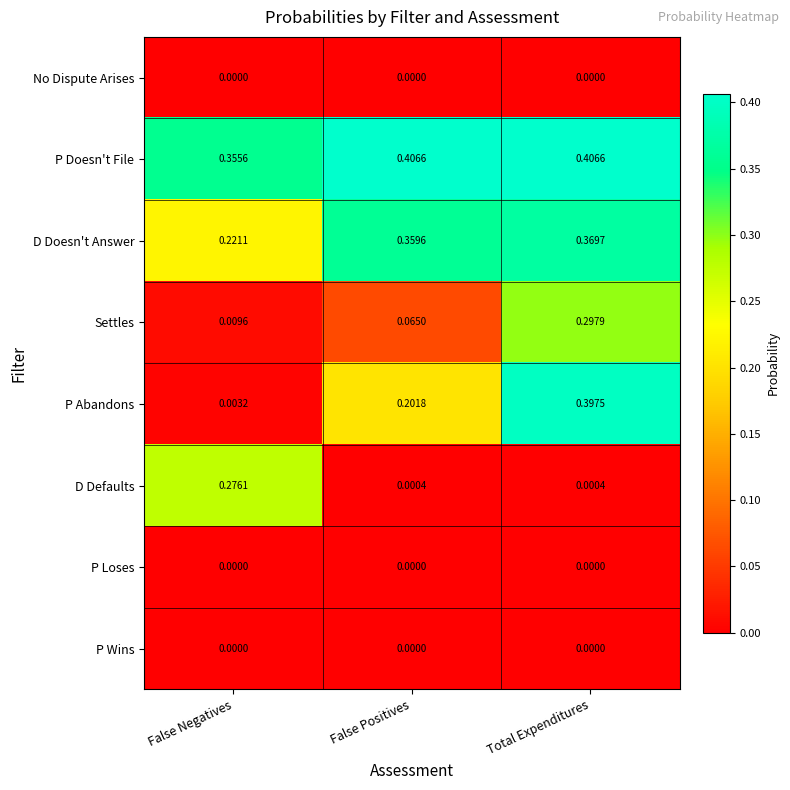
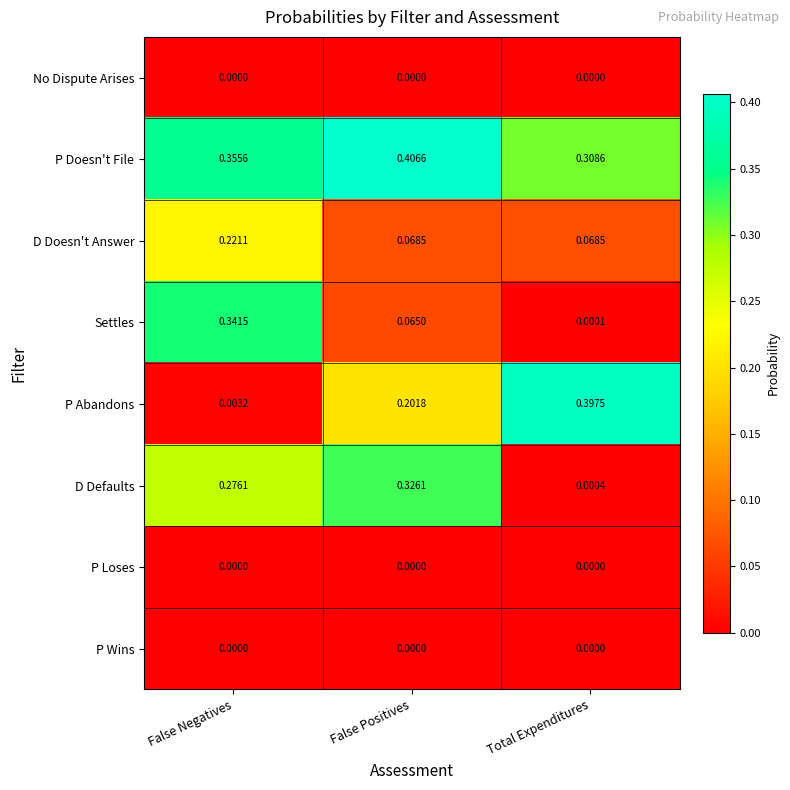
  {
    "No Dispute Arises": {
      "False Negatives": 0.0000,
      "False Positives": 0.0000,
      "Total Expenditures": 0.0000
    },
    "P Doesn't File": {
      "False Negatives": 0.3556,
      "False Positives": 0.4066,
-     "Total Expenditures": 0.4066
+     "Total Expenditures": 0.3086
    },
    "D Doesn't Answer": {
      "False Negatives": 0.2211,
-     "False Positives": 0.3596,
-     "Total Expenditures": 0.3697
+     "False Positives": 0.0685,
+     "Total Expenditures": 0.0685
    },
    "Settles": {
-     "False Negatives": 0.0096,
+     "False Negatives": 0.3415,
      "False Positives": 0.0650,
-     "Total Expenditures": 0.2979
+     "Total Expenditures": 0.0001
    },
    "P Abandons": {
      "False Negatives": 0.0032,
      "False Positives": 0.2018,
      "Total Expenditures": 0.3975
    },
    "D Defaults": {
      "False Negatives": 0.2761,
-     "False Positives": 0.0004,
+     "False Positives": 0.3261,
      "Total Expenditures": 0.0004
    },
    "P Loses": {
      "False Negatives": 0.0000,
      "False Positives": 0.0000,
      "Total Expenditures": 0.0000
    },
    "P Wins": {
      "False Negatives": 0.0000,
      "False Positives": 0.0000,
      "Total Expenditures": 0.0000
    }
  }
